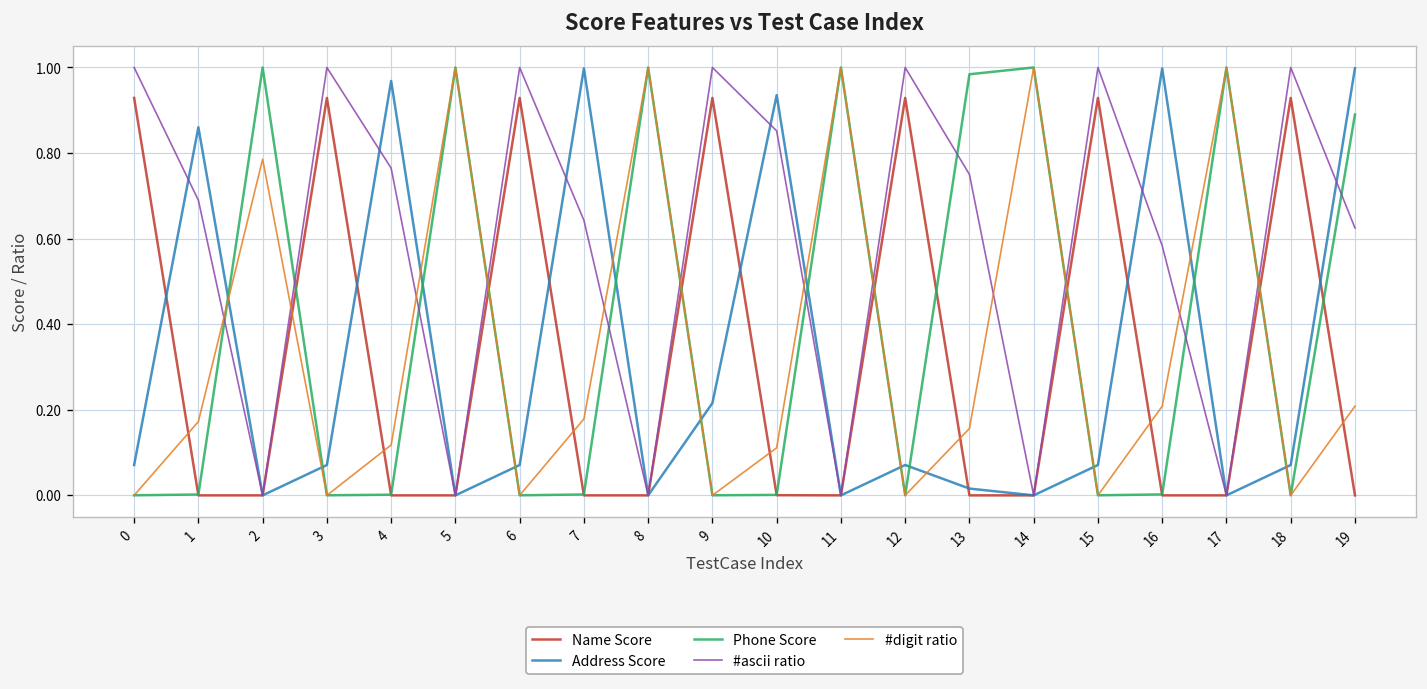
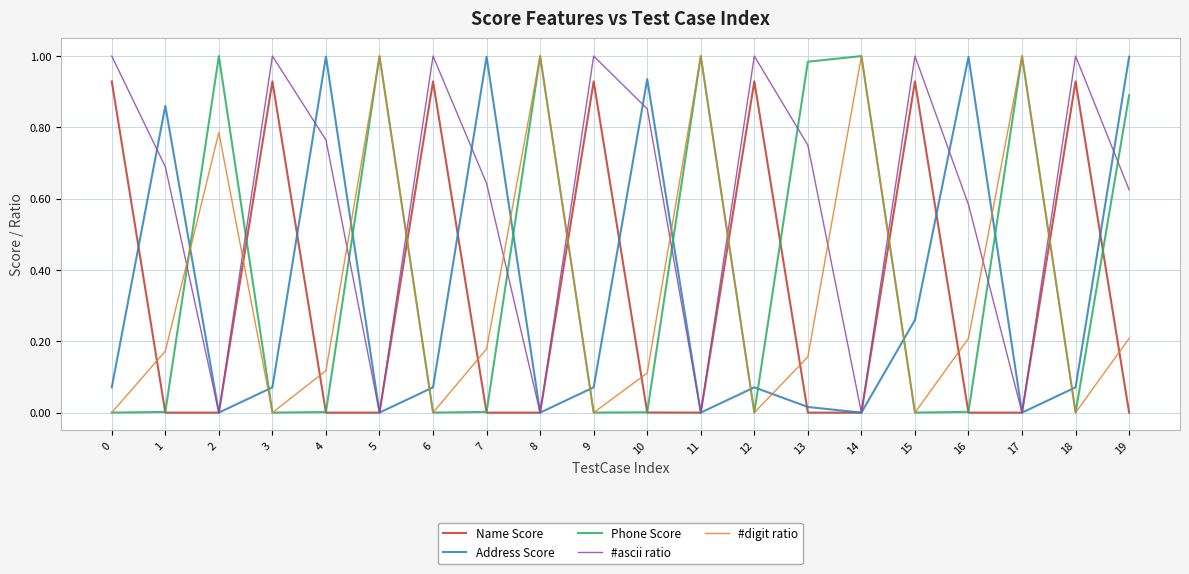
  {
    "Name Score": {
      "0": 0.93,
      "3": 0.93,
      "6": 0.93,
      "9": 0.93,
      "12": 0.93,
      "13": 0.00,
      "15": 0.93,
      "18": 0.93,
      "19": 0.00
    },
    "Address Score": {
      "0": 0.07,
      "1": 0.86,
      "3": 0.07,
-     "4": 0.97,
+     "4": 1.00,
      "6": 0.07,
      "7": 1.00,
-     "9": 0.22,
+     "9": 0.07,
      "10": 0.94,
      "12": 0.07,
      "13": 0.02,
-     "15": 0.07,
+     "15": 0.26,
      "16": 1.00,
      "18": 0.07,
      "19": 1.00
    },
    "Phone Score": {
      "2": 1.00,
      "13": 0.98,
      "19": 0.89
    },
    "#ascii ratio": {
      "0": 1.00,
      "1": 0.69,
      "3": 1.00,
      "4": 0.76,
      "6": 1.00,
      "7": 0.64,
      "9": 1.00,
      "10": 0.85,
      "12": 1.00,
      "13": 0.75,
      "15": 1.00,
      "16": 0.58,
      "18": 1.00,
      "19": 0.63
    },
    "#digit ratio": {
      "1": 0.17,
      "2": 0.79,
      "4": 0.12,
      "7": 0.18,
      "10": 0.11,
      "13": 0.16,
      "16": 0.21,
      "19": 0.21
    }
  }
